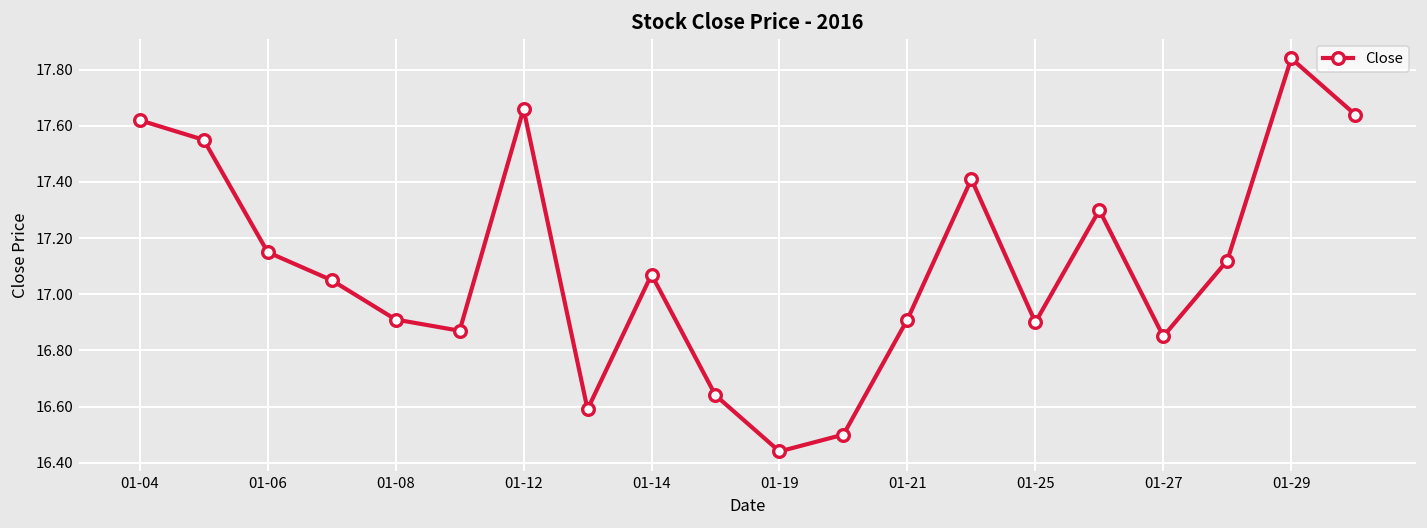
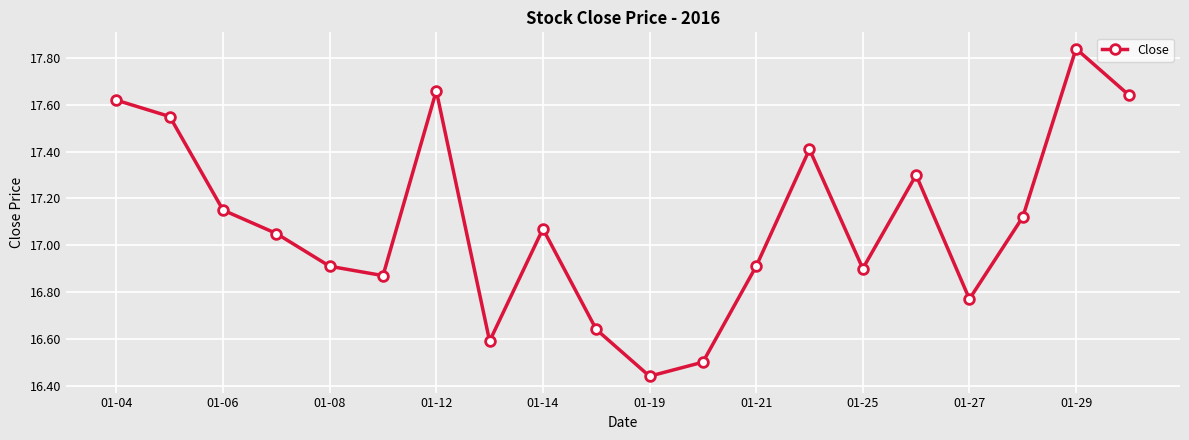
  {
    "01-04": 17.62,
    "01-06": 17.15,
    "01-08": 16.91,
    "01-12": 17.66,
    "01-14": 17.07,
    "01-19": 16.44,
    "01-21": 16.91,
    "01-25": 16.90,
-   "01-27": 16.85,
+   "01-27": 16.77,
    "01-29": 17.84
  }
